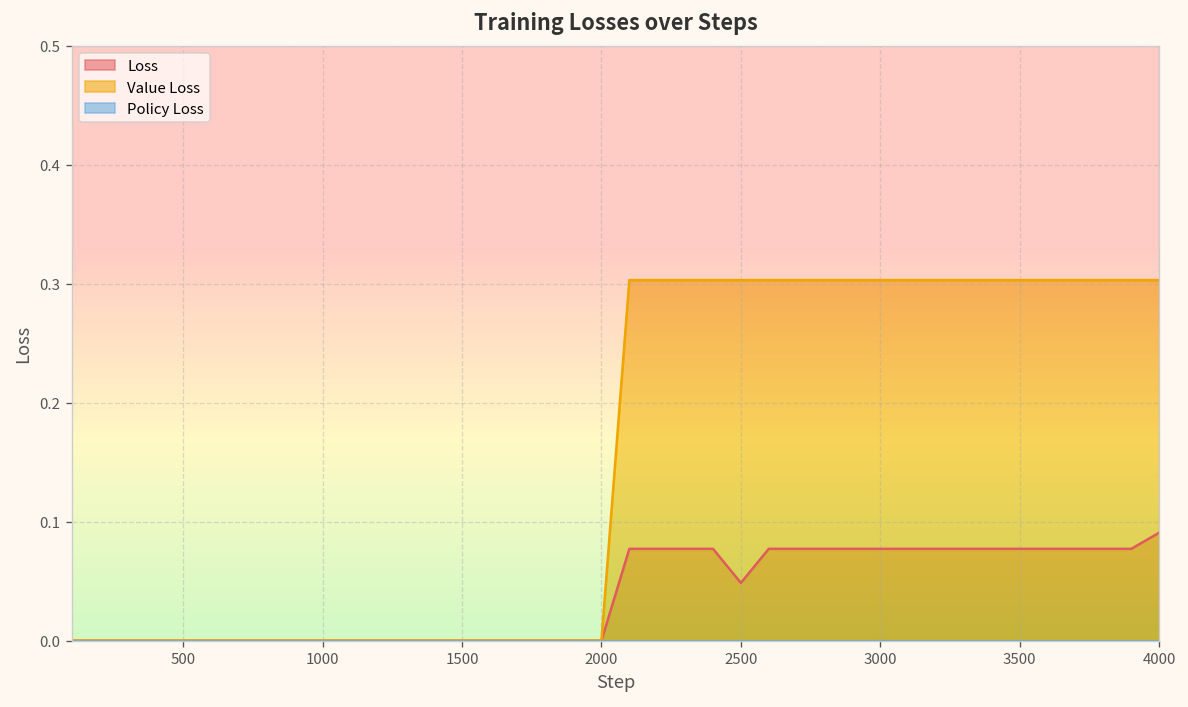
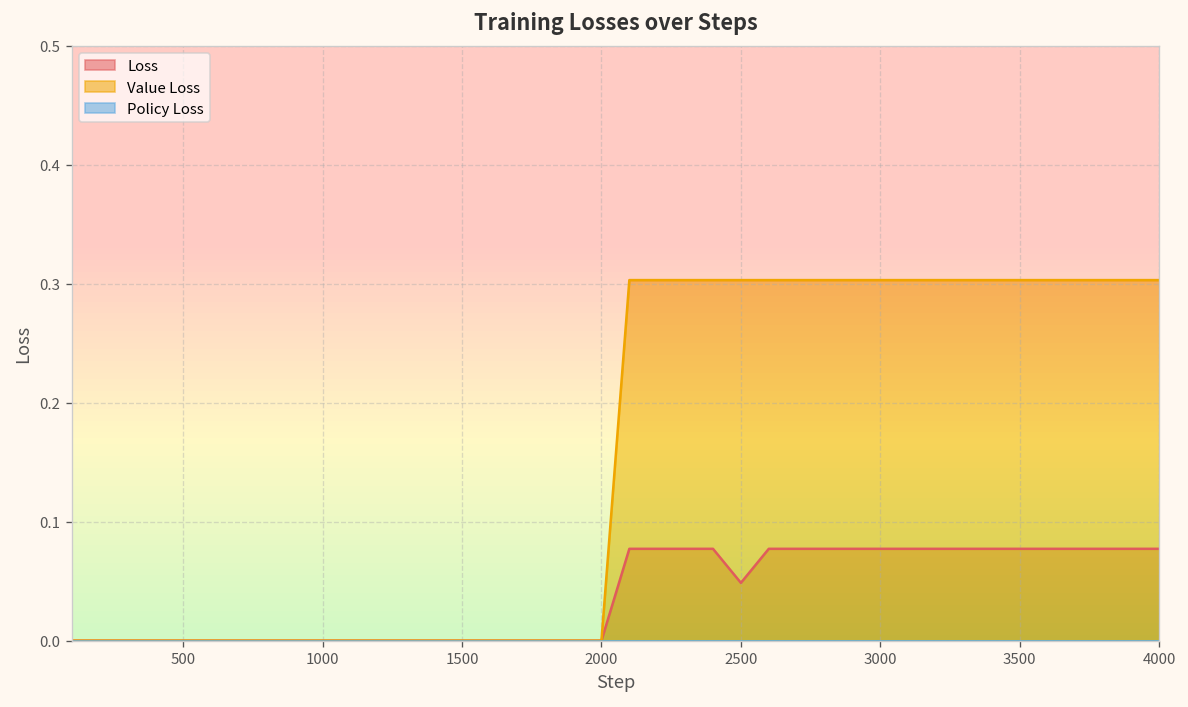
  {
    "Loss": {
      "2500": 0.05,
      "3000": 0.08,
      "3500": 0.08,
-     "4000": 0.09
+     "4000": 0.08
    },
    "Value Loss": {
      "2500": 0.30,
      "3000": 0.30,
      "3500": 0.30,
      "4000": 0.30
    },
    "Policy Loss": {
      "2500": 0.00,
      "3000": 0.00,
      "3500": 0.00,
      "4000": 0.00
    }
  }
